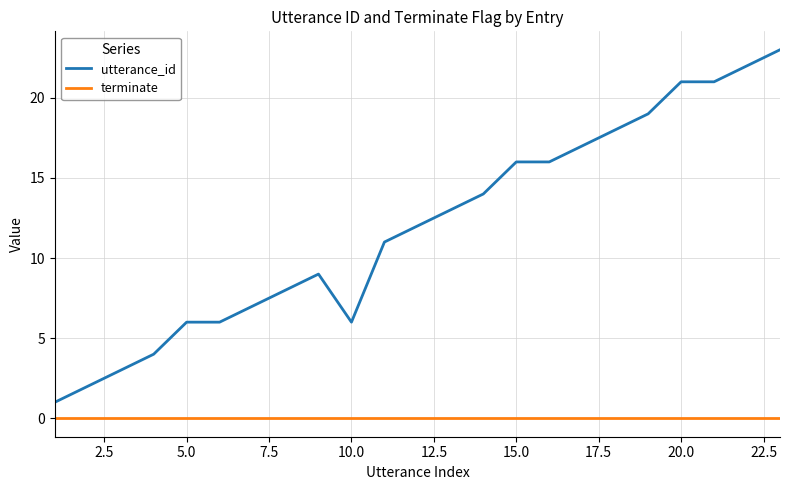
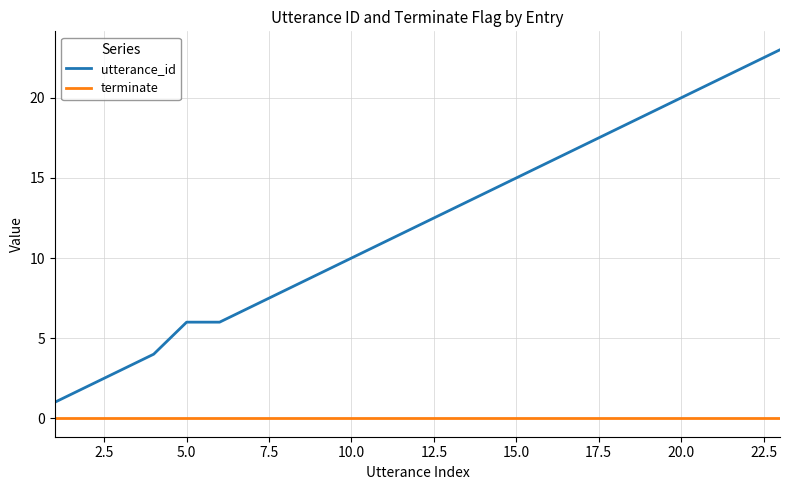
  {
    "utterance_id": {
      "5.0": 6,
-     "10.0": 6,
-     "15.0": 16,
-     "20.0": 21
+     "10.0": 10,
+     "15.0": 15,
+     "20.0": 20
    },
    "terminate": {
      "5.0": 0,
      "10.0": 0,
      "15.0": 0,
      "20.0": 0
    }
  }
